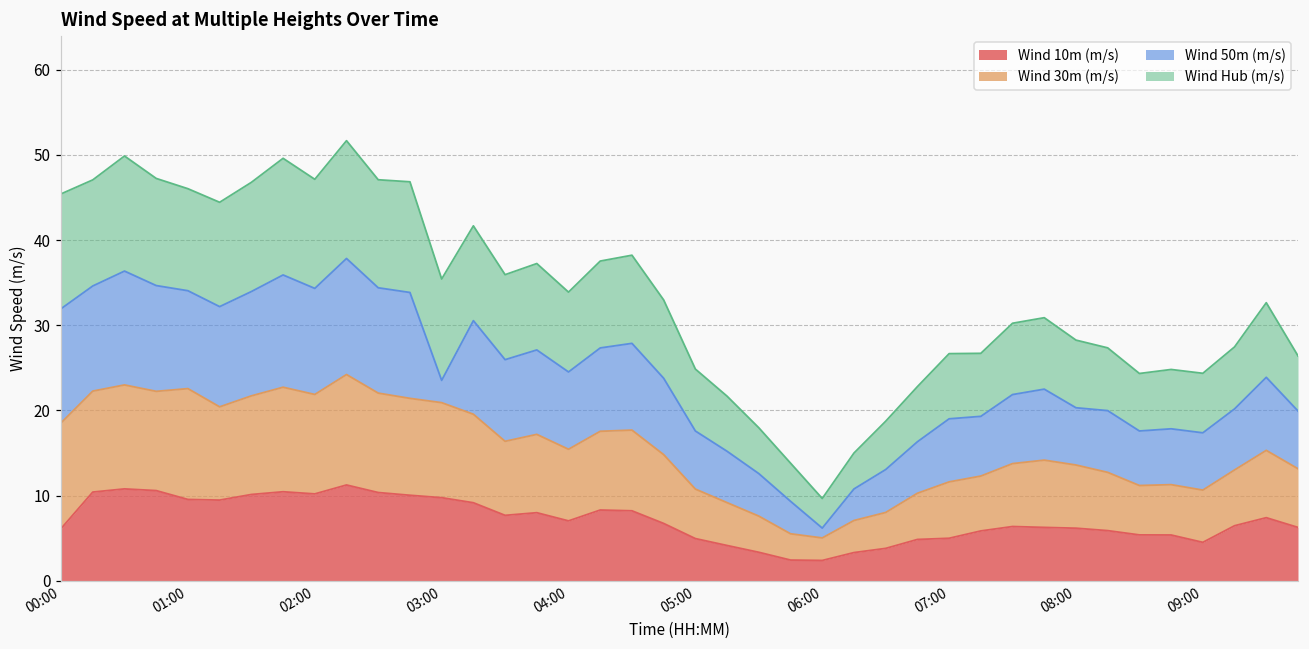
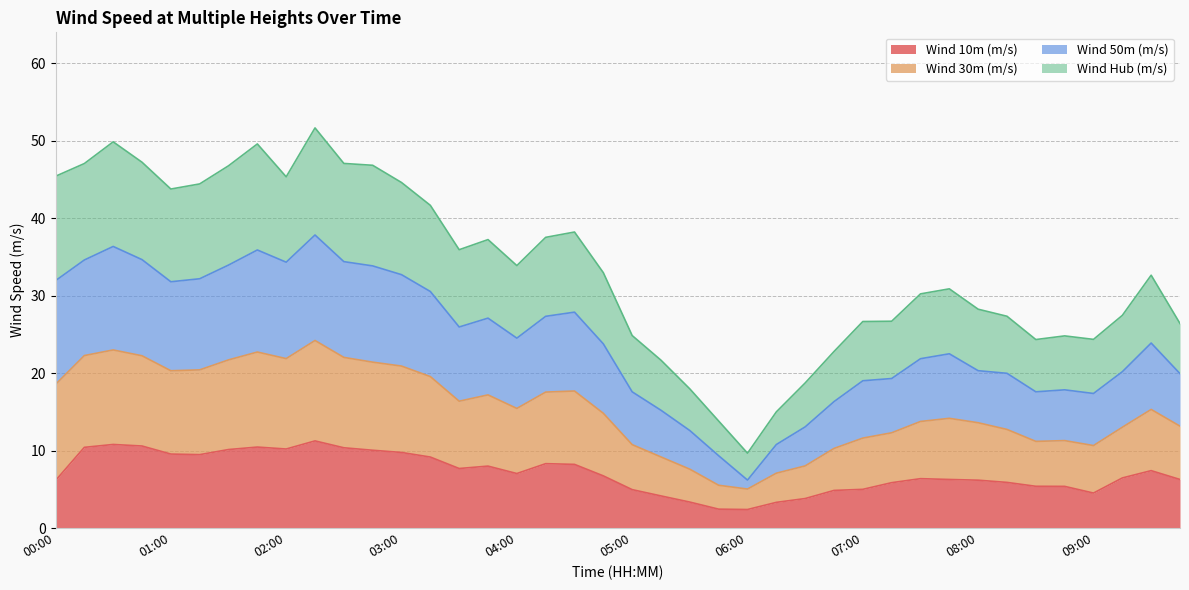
  {
    "Wind 10m (m/s)": {
      "00:00": 6,
      "01:00": 10,
      "02:00": 10,
      "03:00": 10,
      "04:00": 7,
      "05:00": 5,
      "06:00": 2,
      "07:00": 5,
      "08:00": 6,
      "09:00": 5
    },
    "Wind 30m (m/s)": {
      "00:00": 12,
-     "01:00": 13,
+     "01:00": 11,
      "02:00": 12,
      "03:00": 11,
      "04:00": 8,
      "05:00": 6,
      "06:00": 3,
      "07:00": 7,
      "08:00": 7,
      "09:00": 6
    },
    "Wind 50m (m/s)": {
      "00:00": 13,
      "01:00": 11,
      "02:00": 12,
-     "03:00": 3,
+     "03:00": 12,
      "04:00": 9,
      "05:00": 7,
      "06:00": 1,
      "07:00": 7,
      "08:00": 7,
      "09:00": 7
    },
    "Wind Hub (m/s)": {
      "00:00": 13,
      "01:00": 12,
-     "02:00": 13,
+     "02:00": 11,
      "03:00": 12,
      "04:00": 9,
      "05:00": 7,
      "06:00": 3,
      "07:00": 8,
      "08:00": 8,
      "09:00": 7
    }
  }
